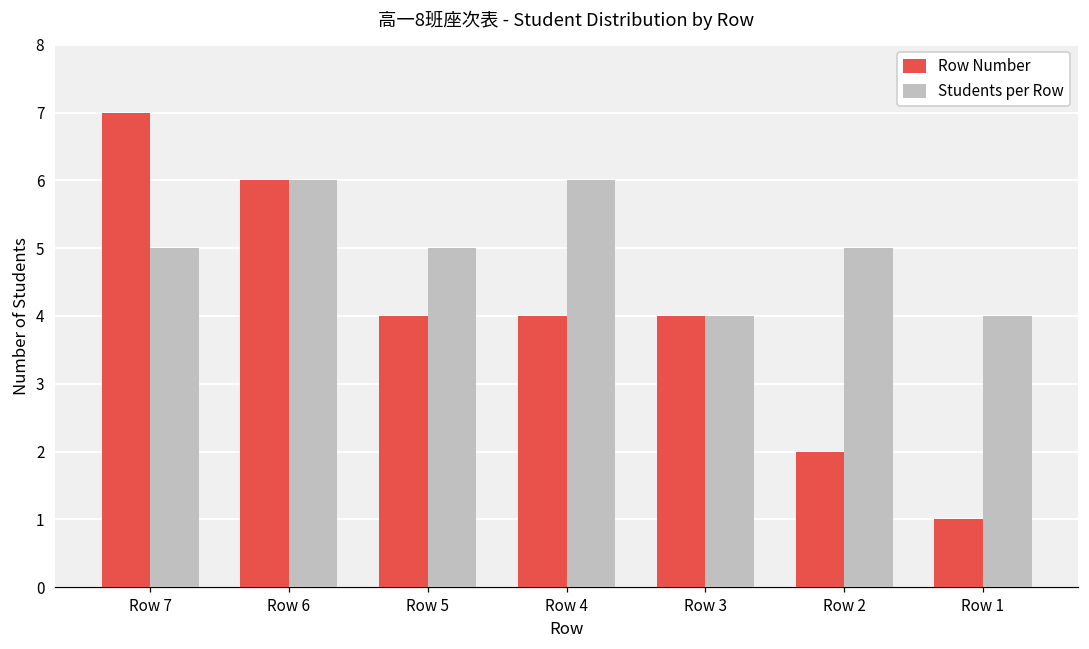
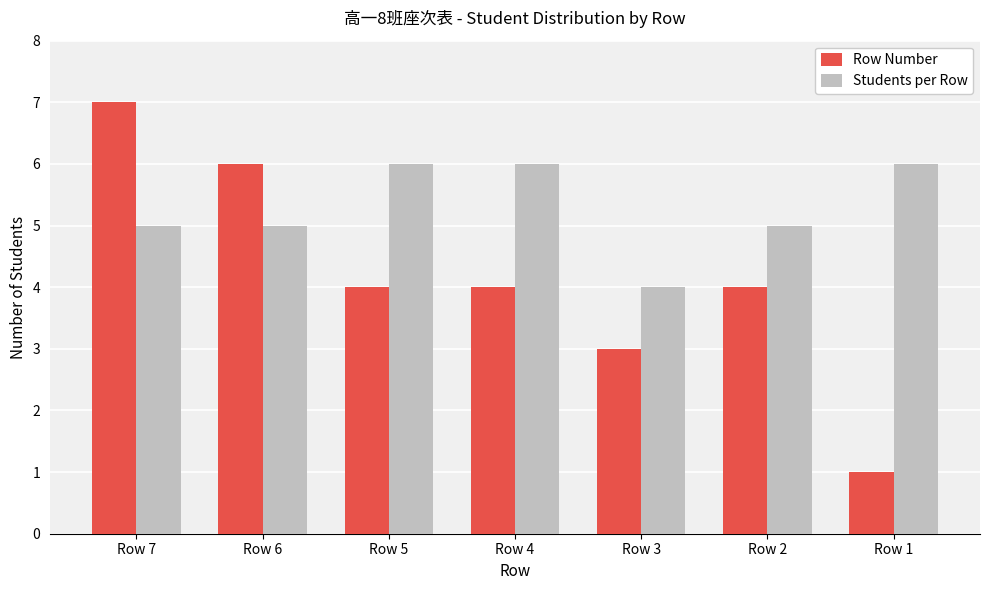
  {
    "Row Number": {
      "Row 7": 7,
      "Row 6": 6,
      "Row 5": 4,
      "Row 4": 4,
-     "Row 3": 4,
-     "Row 2": 2,
+     "Row 3": 3,
+     "Row 2": 4,
      "Row 1": 1
    },
    "Students per Row": {
      "Row 7": 5,
-     "Row 6": 6,
-     "Row 5": 5,
+     "Row 6": 5,
+     "Row 5": 6,
      "Row 4": 6,
      "Row 3": 4,
      "Row 2": 5,
-     "Row 1": 4
+     "Row 1": 6
    }
  }
